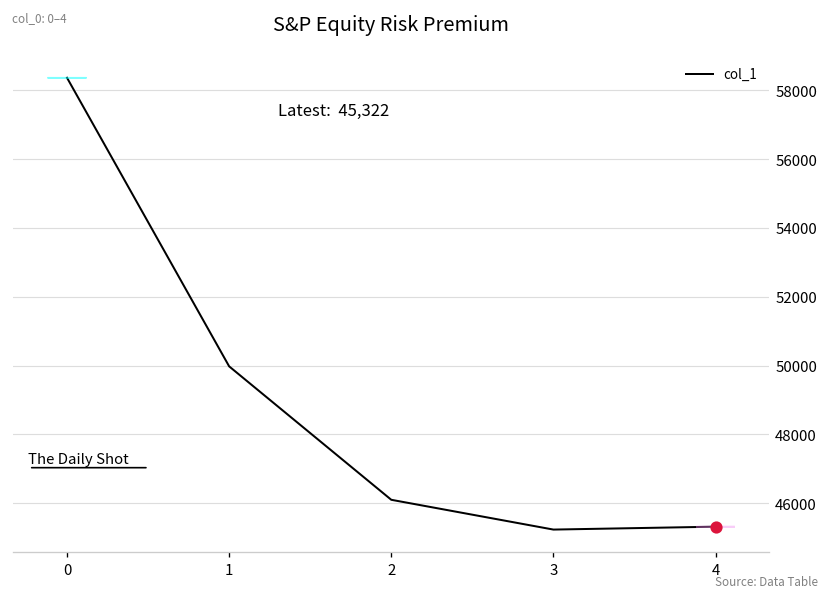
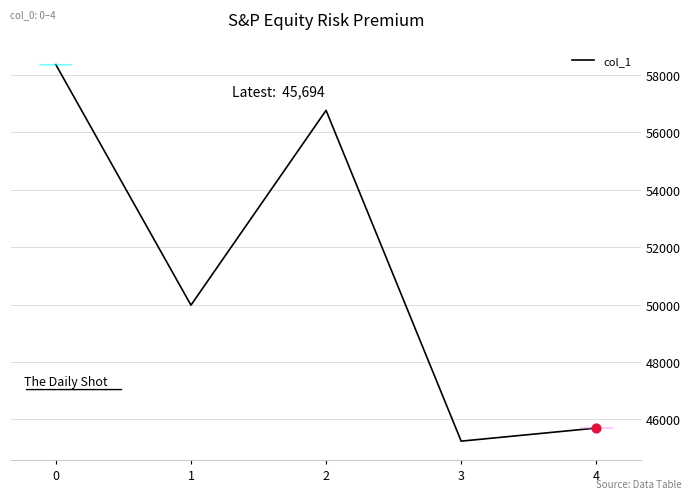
  {
    "col_1": {
-     "2": "46100",
-     "4": "45,322"
+     "2": "56800",
+     "4": "45,694"
    }
  }
